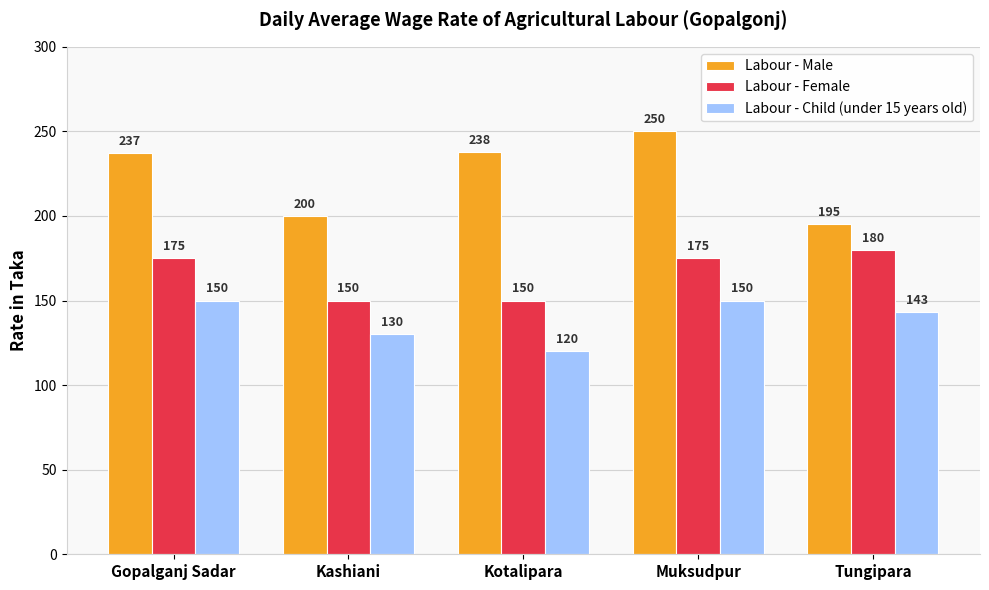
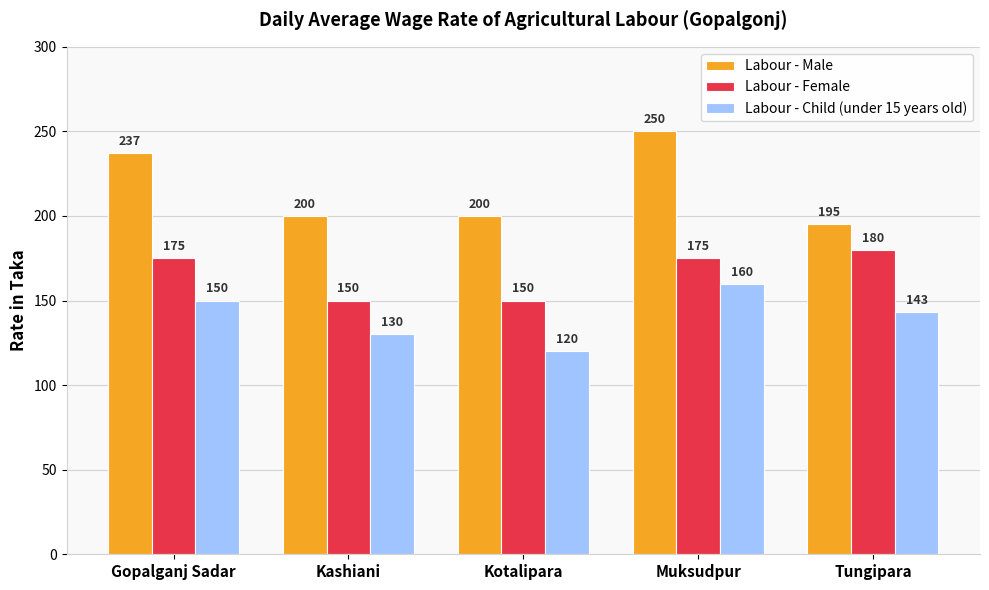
  {
    "Labour - Male": {
      "Gopalganj Sadar": 237,
      "Kashiani": 200,
-     "Kotalipara": 238,
+     "Kotalipara": 200,
      "Muksudpur": 250,
      "Tungipara": 195
    },
    "Labour - Female": {
      "Gopalganj Sadar": 175,
      "Kashiani": 150,
      "Kotalipara": 150,
      "Muksudpur": 175,
      "Tungipara": 180
    },
    "Labour - Child (under 15 years old)": {
      "Gopalganj Sadar": 150,
      "Kashiani": 130,
      "Kotalipara": 120,
-     "Muksudpur": 150,
+     "Muksudpur": 160,
      "Tungipara": 143
    }
  }
